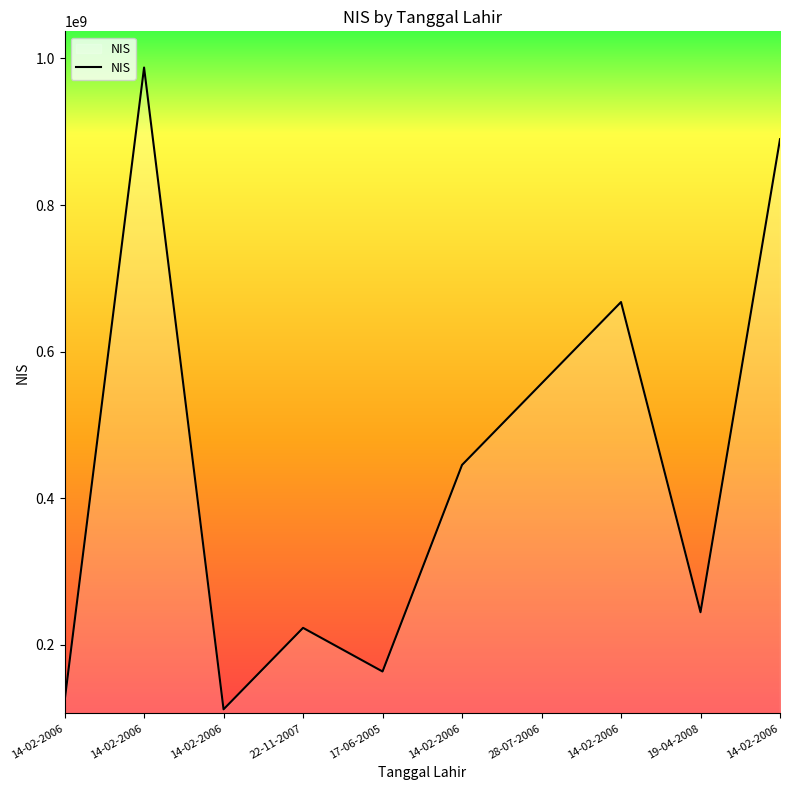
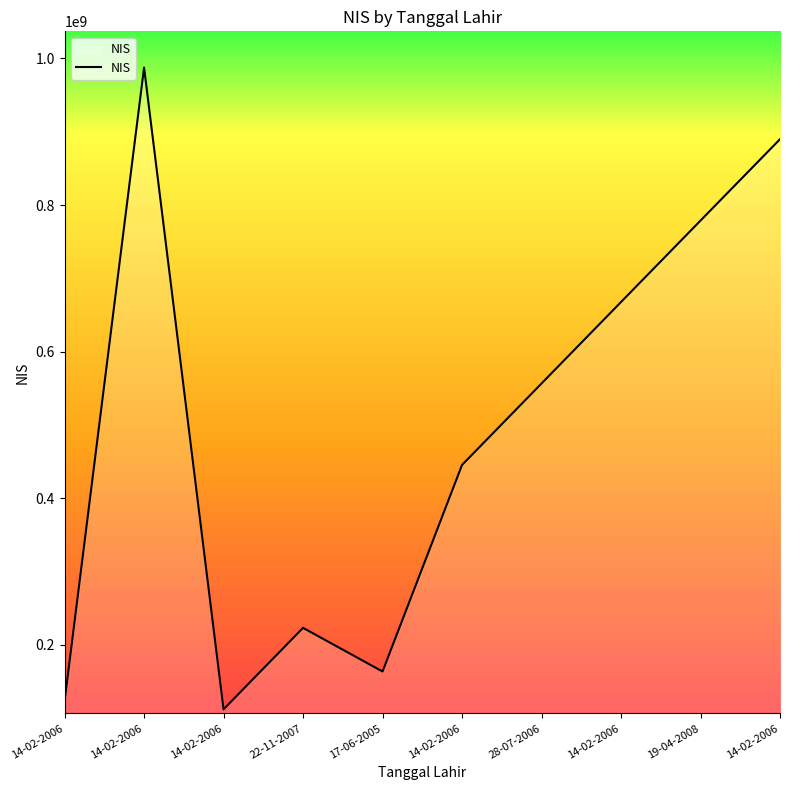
  {
    "22-11-2007": 220000000,
    "17-06-2005": 160000000,
    "28-07-2006": 560000000,
-   "19-04-2008": 240000000
+   "19-04-2008": 780000000
  }
